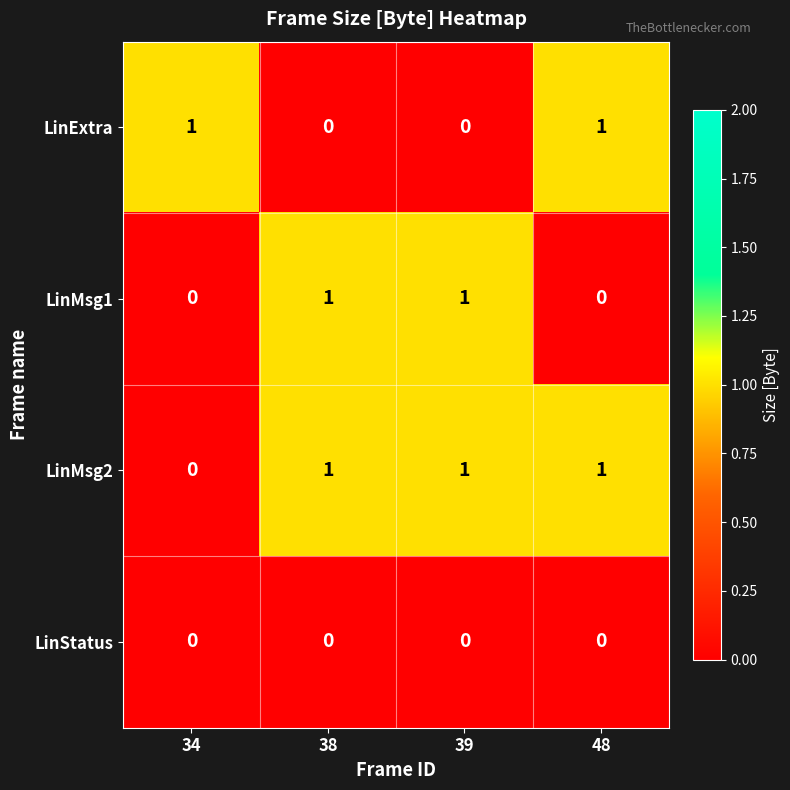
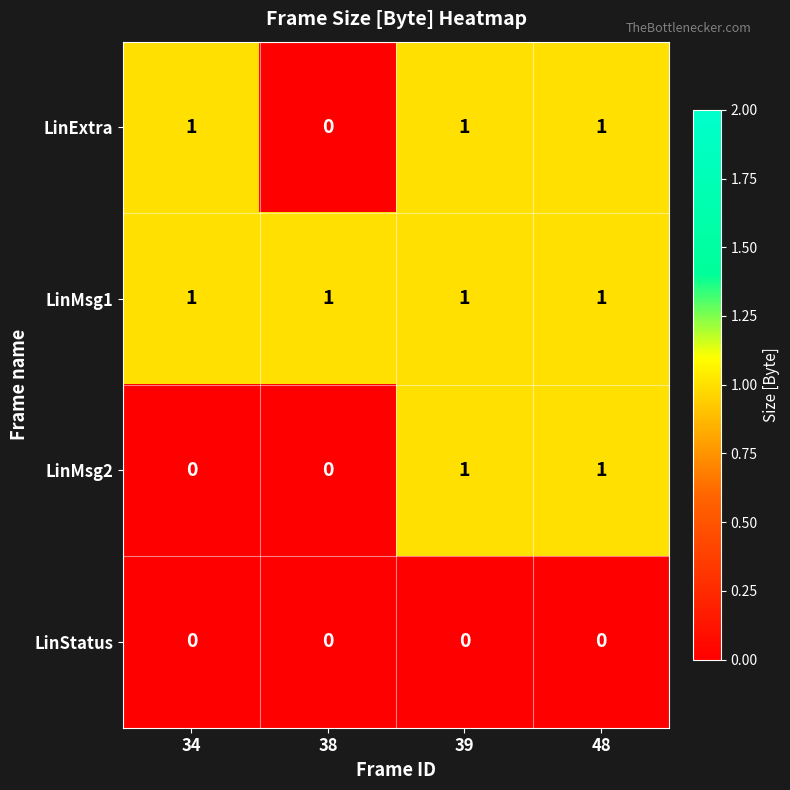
  {
    "LinExtra": {
      "34": 1,
      "38": 0,
-     "39": 0,
+     "39": 1,
      "48": 1
    },
    "LinMsg1": {
-     "34": 0,
+     "34": 1,
      "38": 1,
      "39": 1,
-     "48": 0
+     "48": 1
    },
    "LinMsg2": {
      "34": 0,
-     "38": 1,
+     "38": 0,
      "39": 1,
      "48": 1
    },
    "LinStatus": {
      "34": 0,
      "38": 0,
      "39": 0,
      "48": 0
    }
  }
